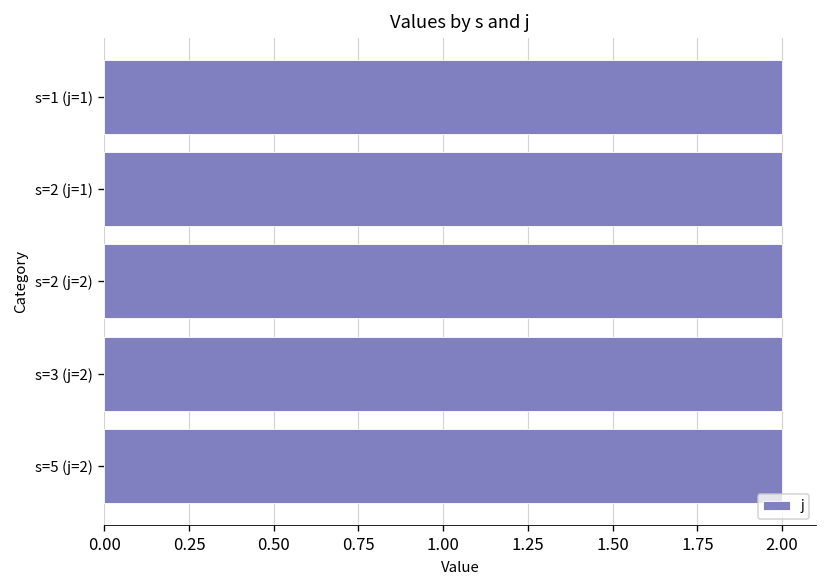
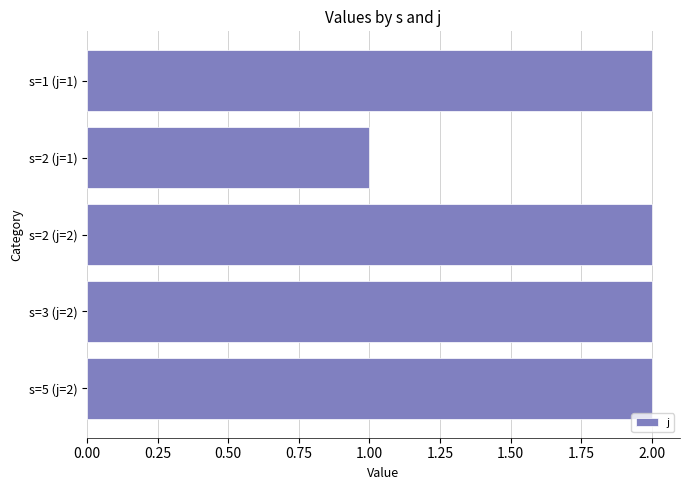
  {
    "s=1 (j=1)": 2,
-   "s=2 (j=1)": 2,
+   "s=2 (j=1)": 1,
    "s=2 (j=2)": 2,
    "s=3 (j=2)": 2,
    "s=5 (j=2)": 2
  }
